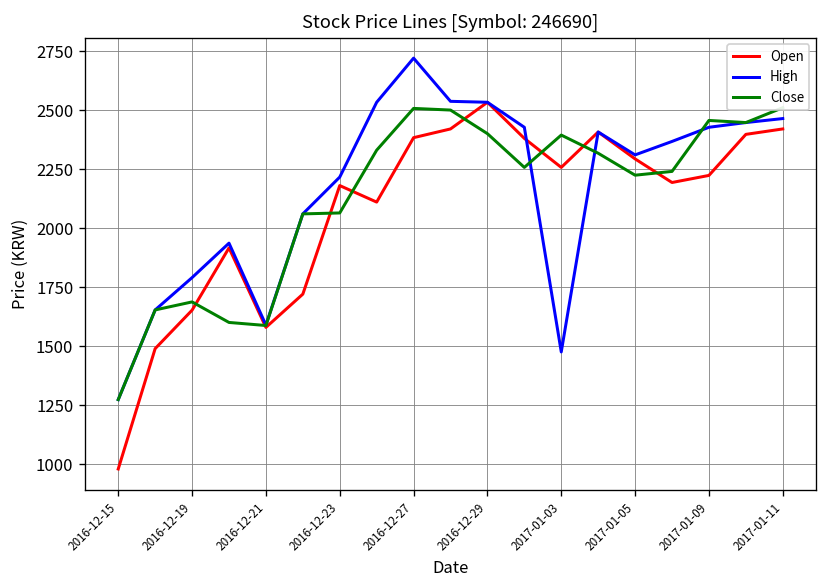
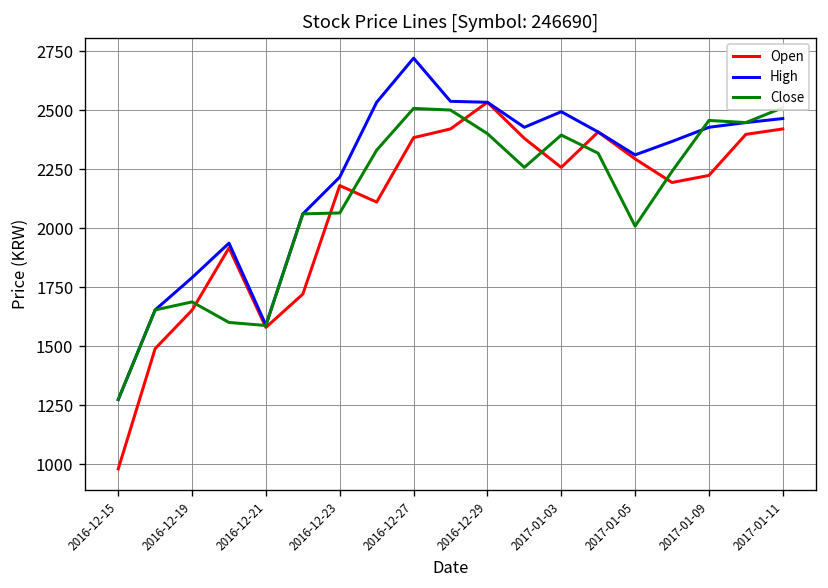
  {
    "Open": {
      "2016-12-15": 980,
      "2016-12-19": 1650,
      "2016-12-23": 2180,
      "2016-12-27": 2380,
      "2017-01-03": 2260,
      "2017-01-05": 2290,
      "2017-01-09": 2220,
      "2017-01-11": 2420
    },
    "High": {
      "2016-12-19": 1790,
      "2016-12-23": 2220,
      "2016-12-27": 2720,
-     "2017-01-03": 1480,
+     "2017-01-03": 2490,
      "2017-01-05": 2310,
      "2017-01-09": 2430,
      "2017-01-11": 2470
    },
    "Close": {
      "2016-12-19": 1690,
      "2016-12-23": 2070,
      "2016-12-27": 2510,
      "2016-12-29": 2400,
      "2017-01-03": 2400,
-     "2017-01-05": 2230,
+     "2017-01-05": 2010,
      "2017-01-09": 2460,
      "2017-01-11": 2510
    }
  }
